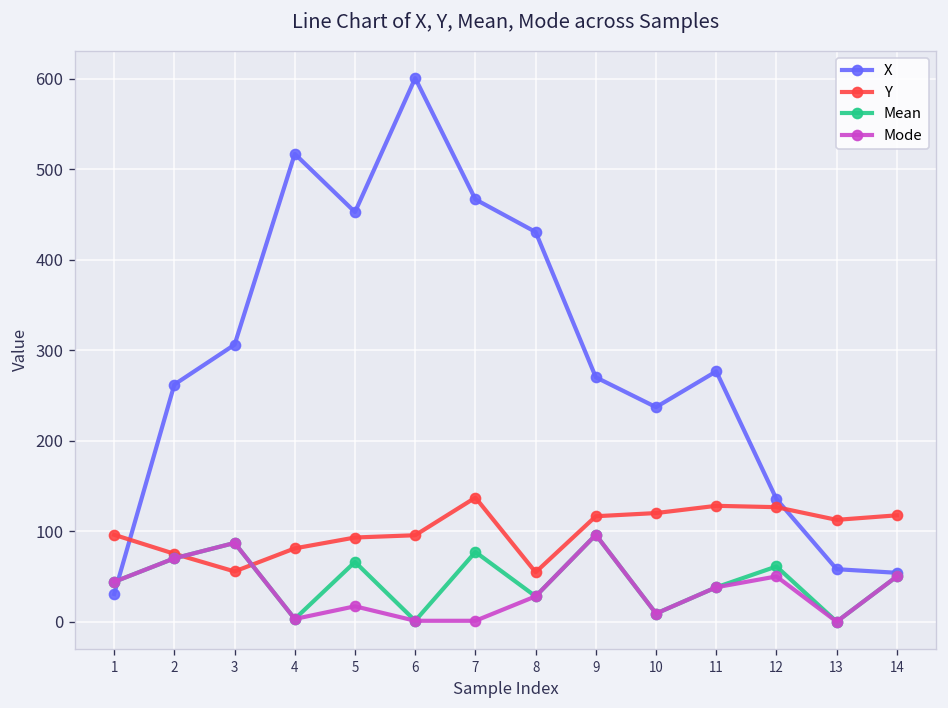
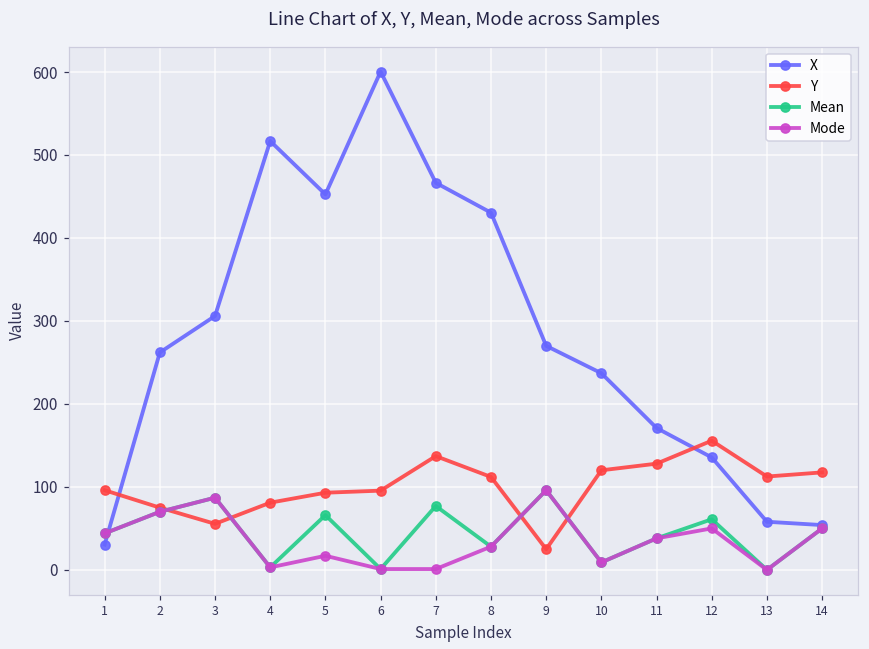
  {
    "X": {
      "1": 30,
      "2": 260,
      "3": 310,
      "4": 520,
      "5": 450,
      "6": 600,
      "7": 470,
      "8": 430,
      "9": 270,
      "10": 240,
-     "11": 280,
+     "11": 170,
      "12": 140,
      "13": 60,
      "14": 50
    },
    "Y": {
      "1": 100,
      "2": 80,
      "3": 60,
      "4": 80,
      "5": 90,
      "6": 100,
      "7": 140,
-     "8": 50,
-     "9": 120,
+     "8": 110,
+     "9": 20,
      "10": 120,
      "11": 130,
-     "12": 130,
+     "12": 160,
      "13": 110,
      "14": 120
    },
    "Mean": {
      "5": 70,
      "7": 80,
      "12": 60
    },
    "Mode": {
      "5": 20,
      "7": 0,
      "12": 50
    }
  }
